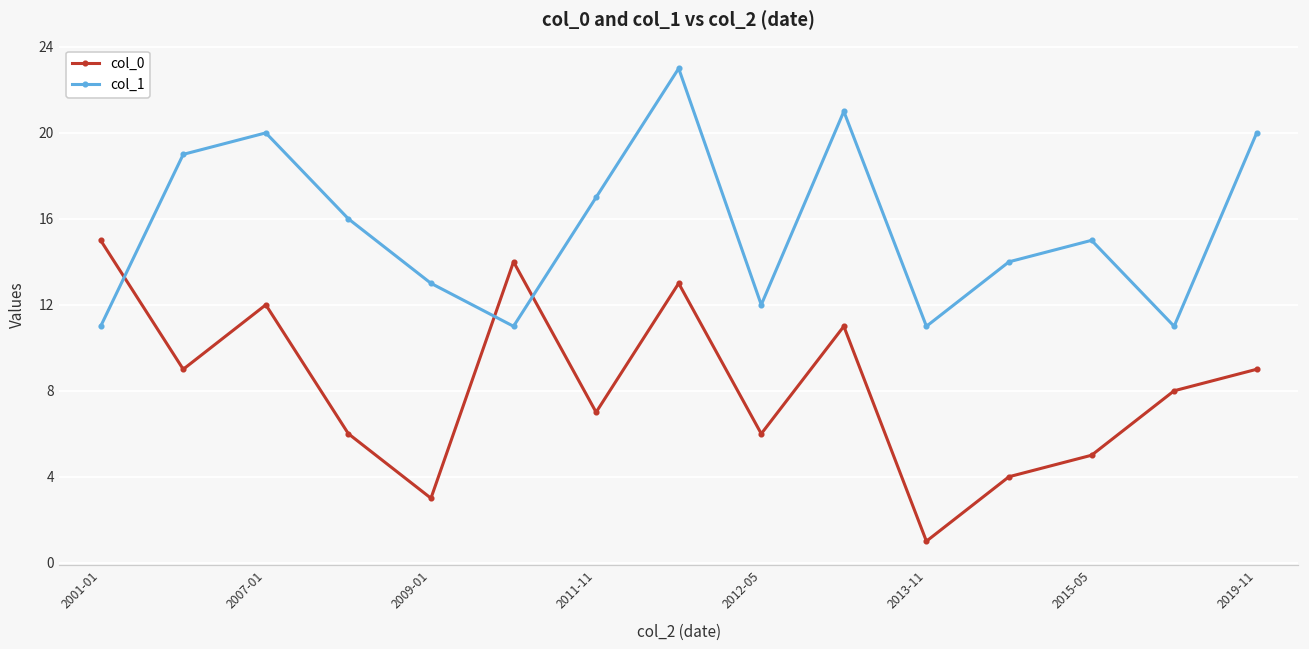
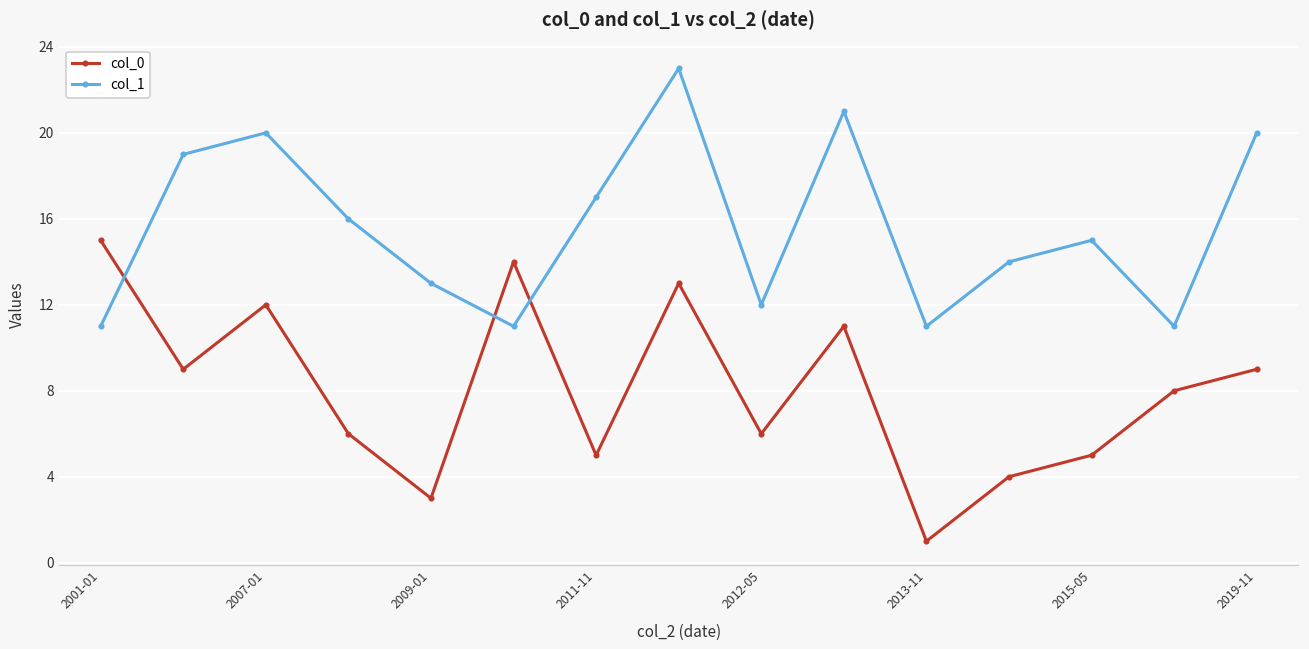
  {
    "col_0": {
      "2001-01": 15,
      "2007-01": 12,
      "2009-01": 3,
-     "2011-11": 7,
+     "2011-11": 5,
      "2012-05": 6,
      "2013-11": 1,
      "2015-05": 5,
      "2019-11": 9
    },
    "col_1": {
      "2001-01": 11,
      "2007-01": 20,
      "2009-01": 13,
      "2011-11": 17,
      "2012-05": 12,
      "2013-11": 11,
      "2015-05": 15,
      "2019-11": 20
    }
  }
